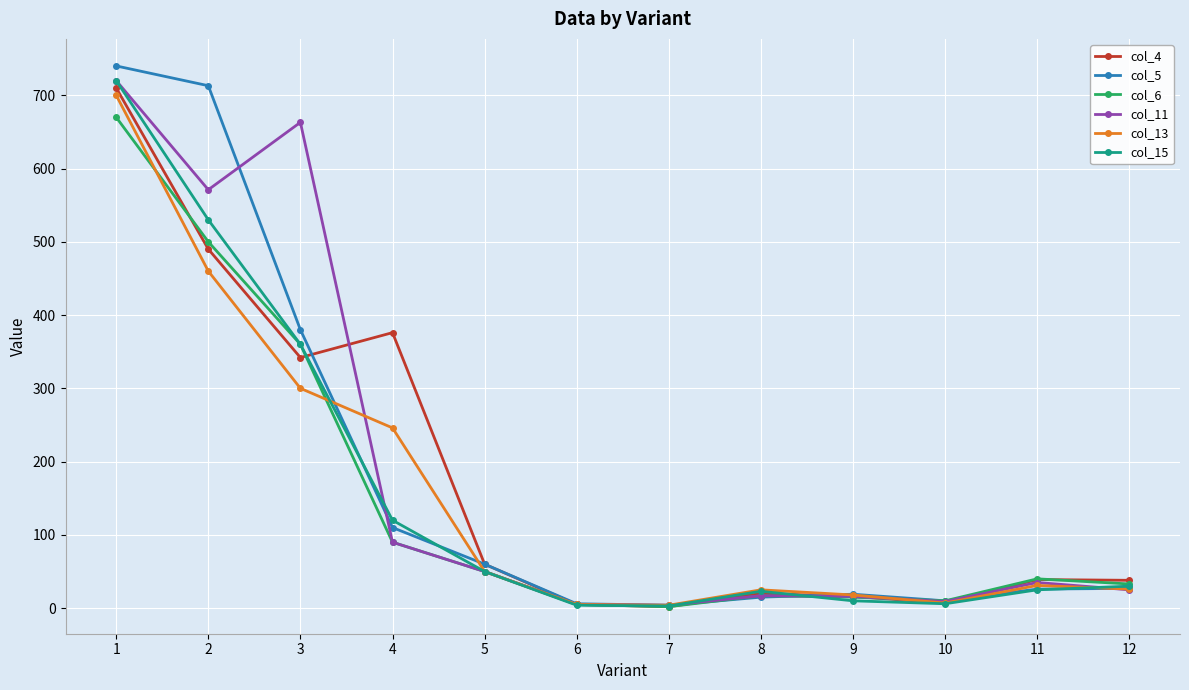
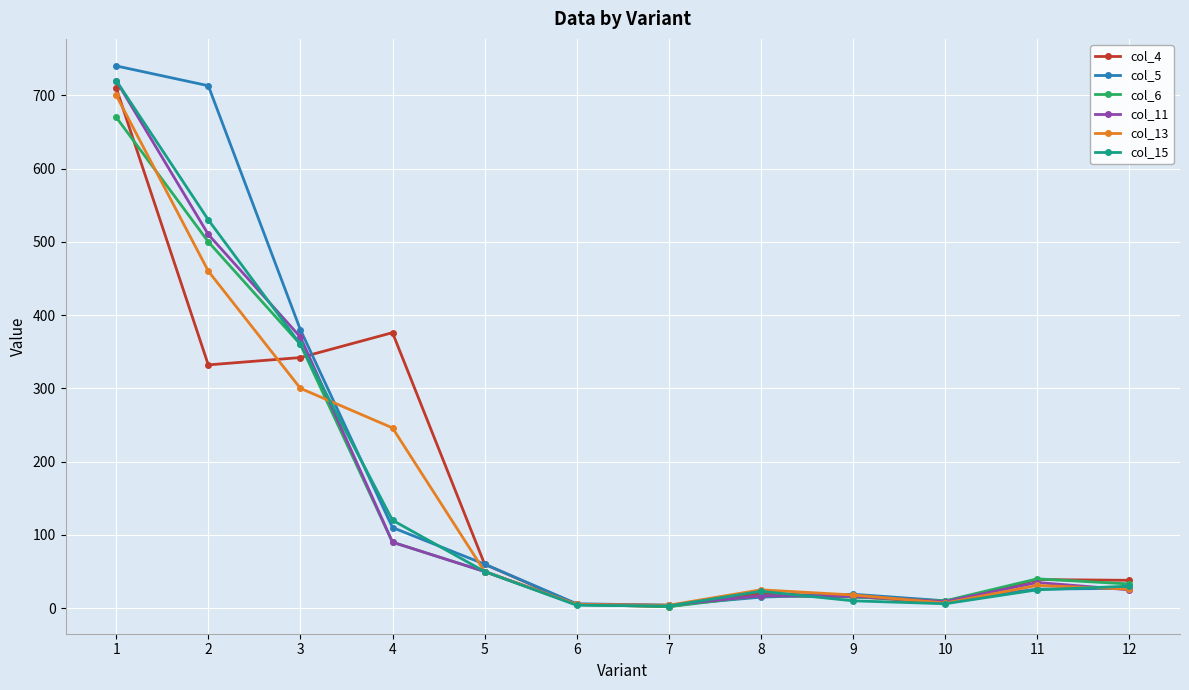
  {
    "col_4": {
      "1": 710,
-     "2": 490,
+     "2": 330,
      "3": 340,
      "4": 380,
      "12": 40
    },
    "col_5": {
      "1": 740,
      "2": 710,
      "3": 380,
      "4": 110
    },
    "col_11": {
-     "2": 570,
-     "3": 660,
+     "2": 510,
+     "3": 370,
      "11": 40
    },
    "col_13": {
      "1": 700,
      "2": 460,
      "3": 300,
      "4": 250,
      "11": 30
    }
  }
